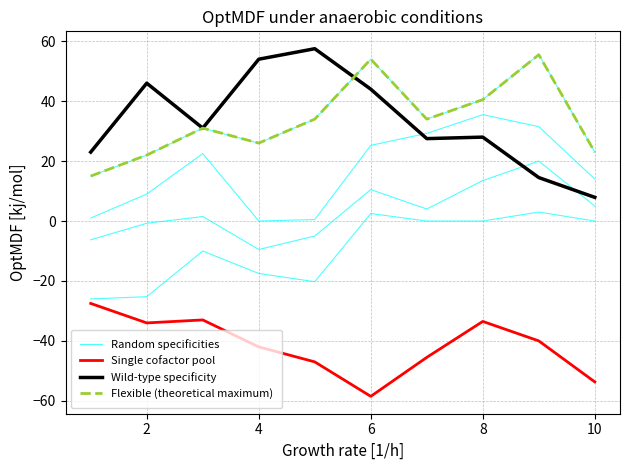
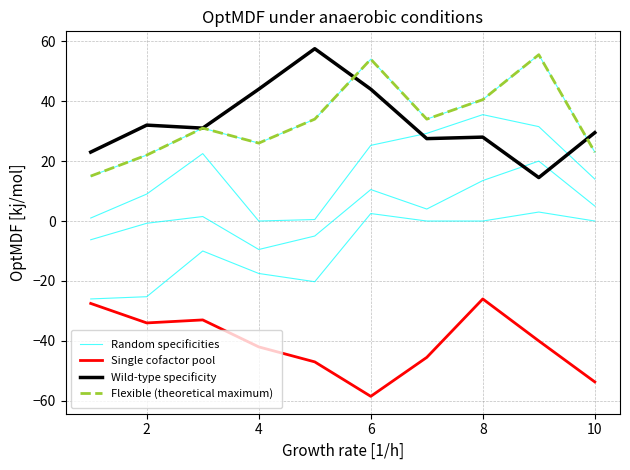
  {
    "Flexible (theoretical maximum)": {
      "2": 22,
      "4": 26,
      "6": 54,
      "8": 41,
      "10": 23
    },
    "Single cofactor pool": {
      "2": -34,
      "6": -59,
-     "8": -34,
+     "8": -26,
      "10": -54
    },
    "Wild-type specificity": {
-     "2": 46,
-     "4": 54,
+     "2": 32,
+     "4": 44,
      "6": 44,
      "8": 28,
-     "10": 8
+     "10": 30
    }
  }
